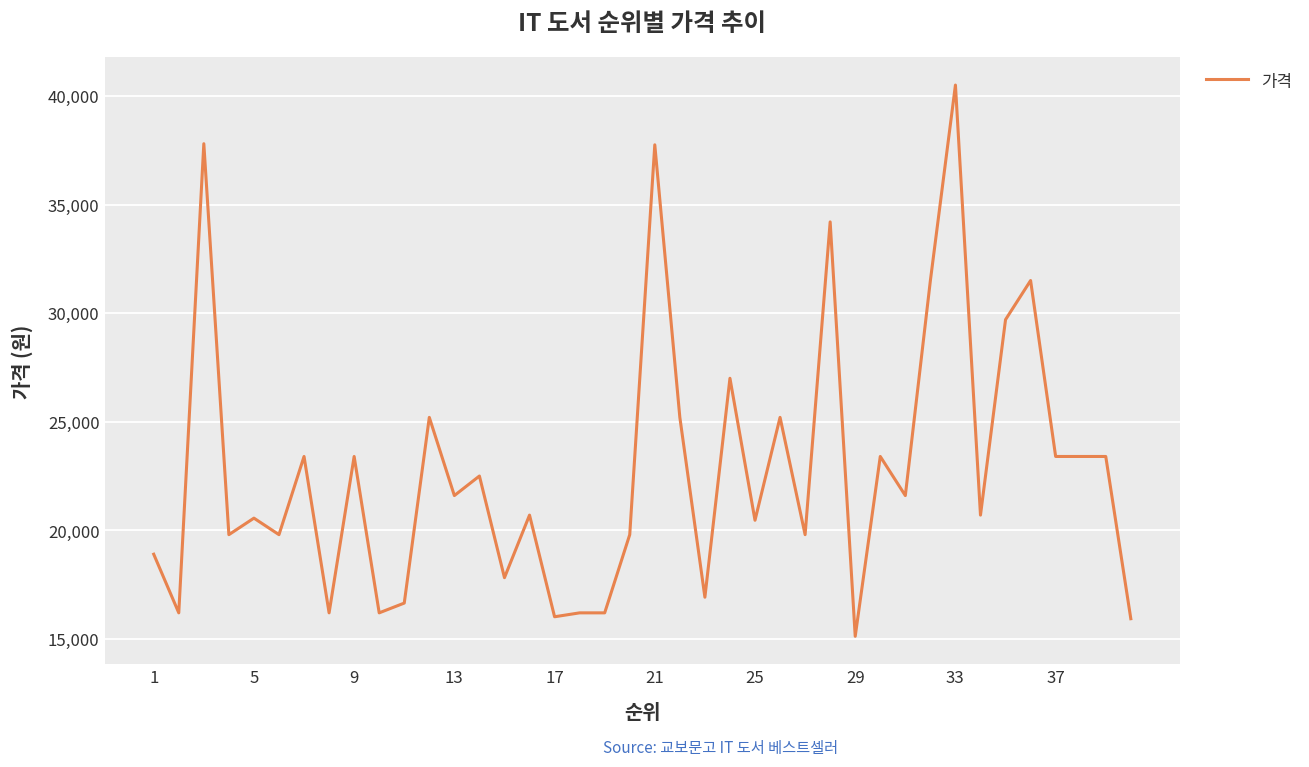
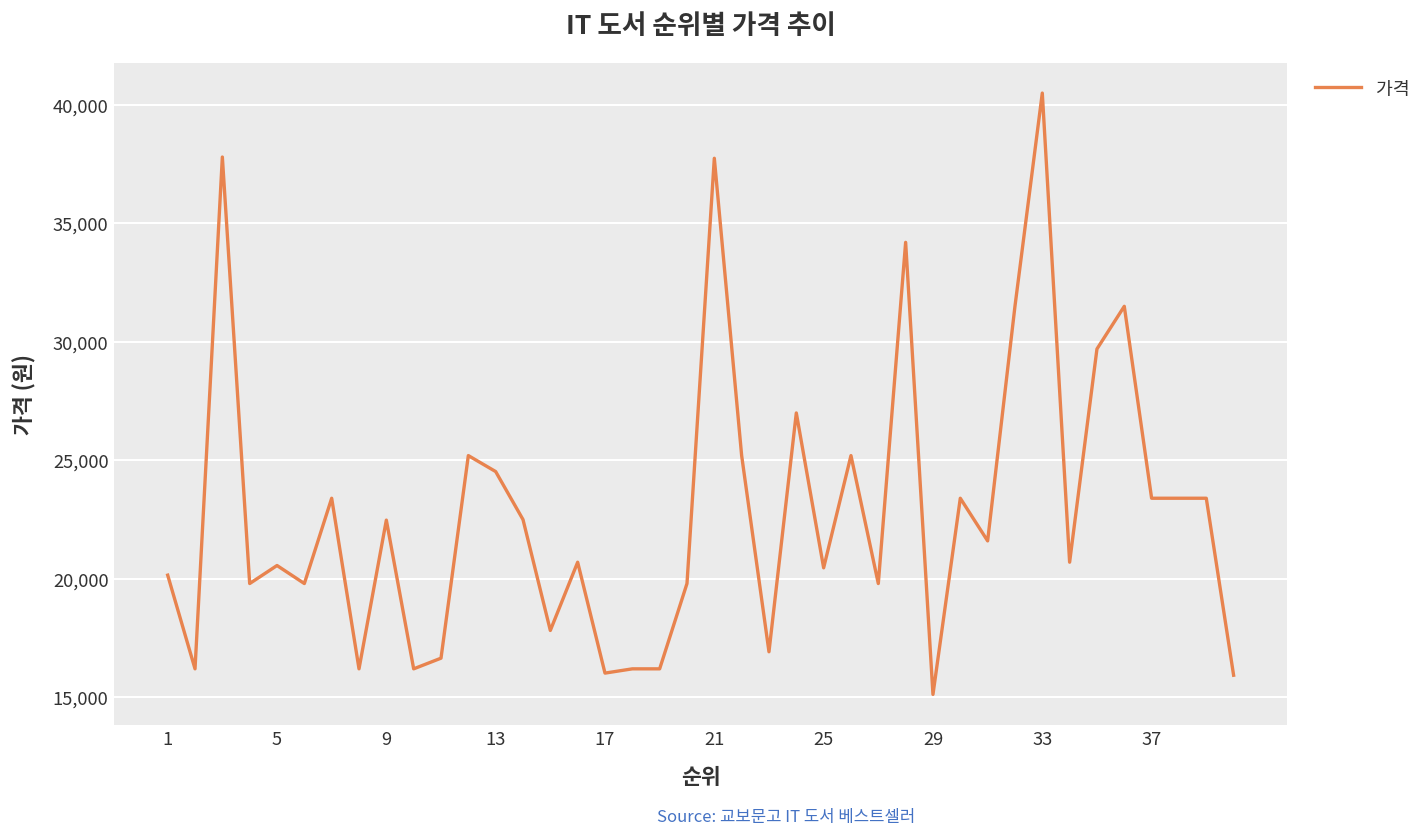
  {
-   "1": "18,900",
+   "1": "20,200",
    "5": "20,600",
-   "9": "23,400",
-   "13": "21,600",
+   "9": "22,500",
+   "13": "24,500",
    "17": "16,000",
    "21": "37,700",
    "25": "20,500",
    "29": "15,100",
    "33": "40,500",
    "37": "23,400"
  }
